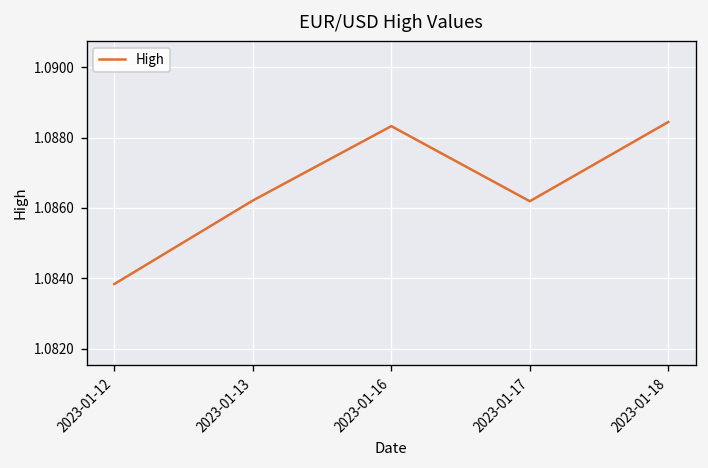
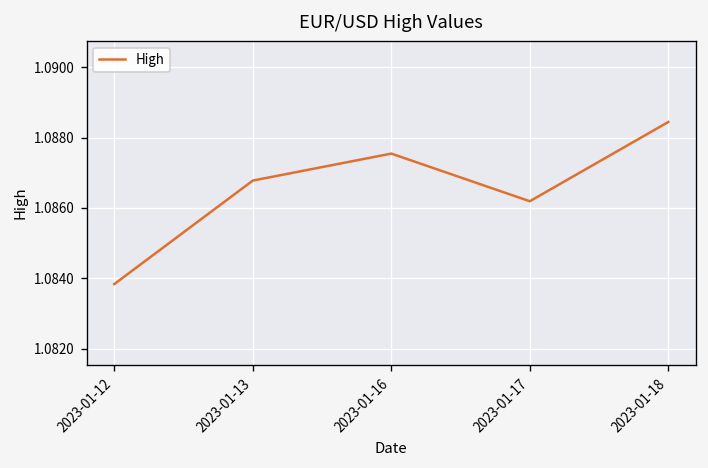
  {
    "2023-01-12": 1.0838,
-   "2023-01-13": 1.0862,
-   "2023-01-16": 1.0883,
+   "2023-01-13": 1.0868,
+   "2023-01-16": 1.0875,
    "2023-01-17": 1.0862,
    "2023-01-18": 1.0884
  }
